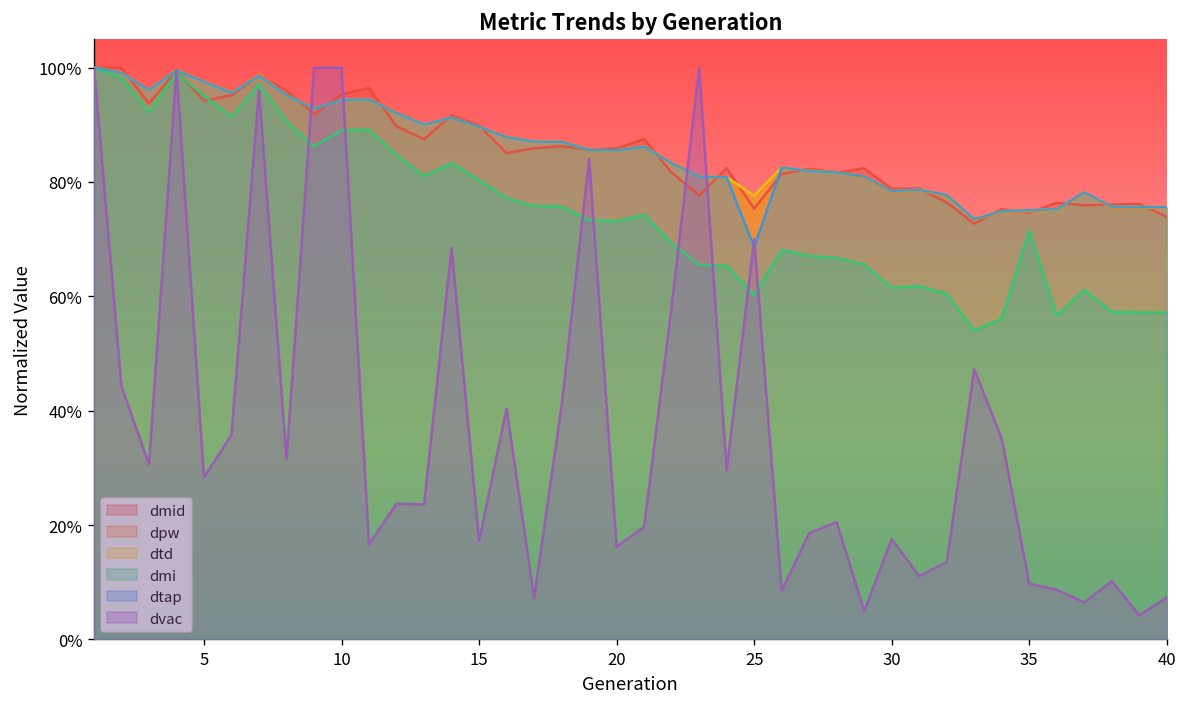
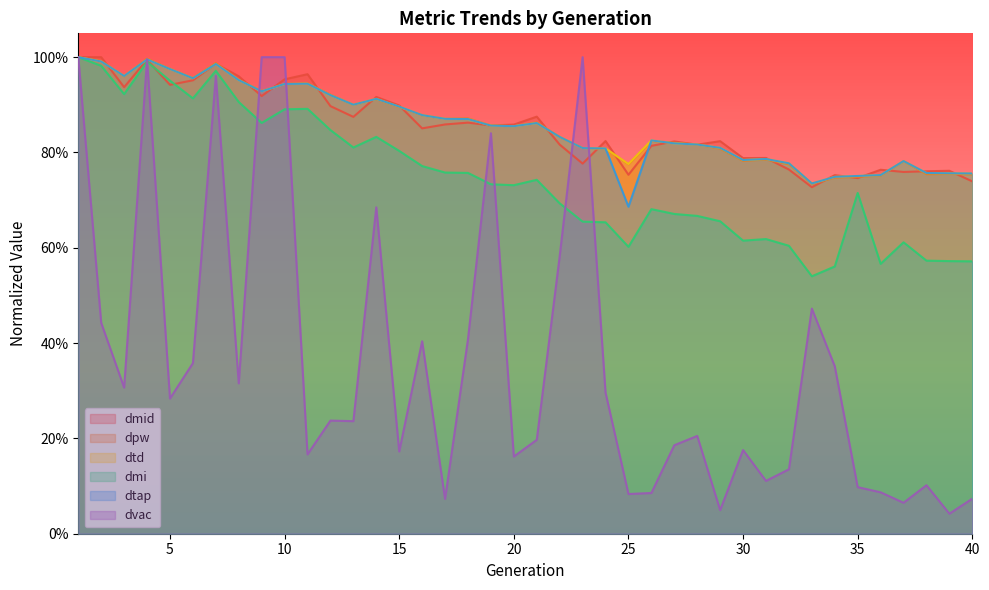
  {
    "dmi": {
      "5": "95%",
      "10": "89%",
      "15": "80%",
      "20": "73%",
      "25": "60%",
      "30": "62%",
      "35": "72%",
      "40": "57%"
    },
    "dtap": {
      "25": "69%"
    },
    "dvac": {
      "5": "28%",
      "10": "100%",
      "15": "17%",
      "20": "16%",
-     "25": "70%",
+     "25": "8%",
      "30": "18%",
      "35": "10%",
      "40": "7%"
    }
  }
